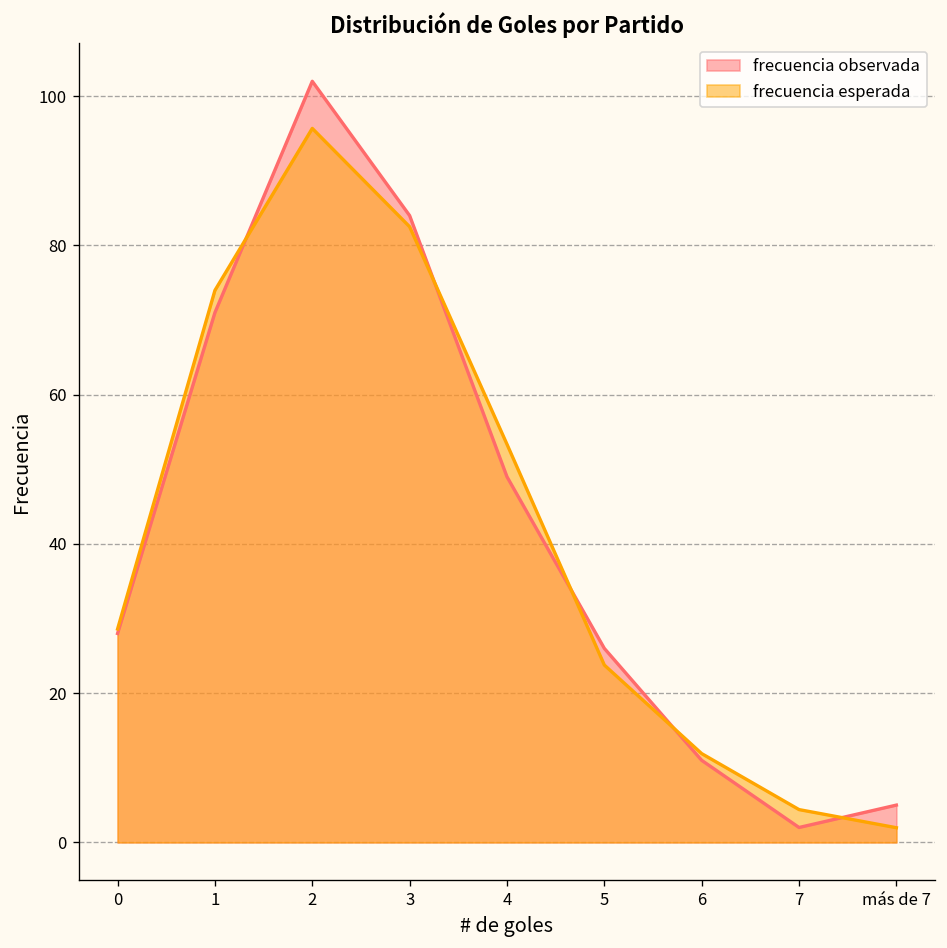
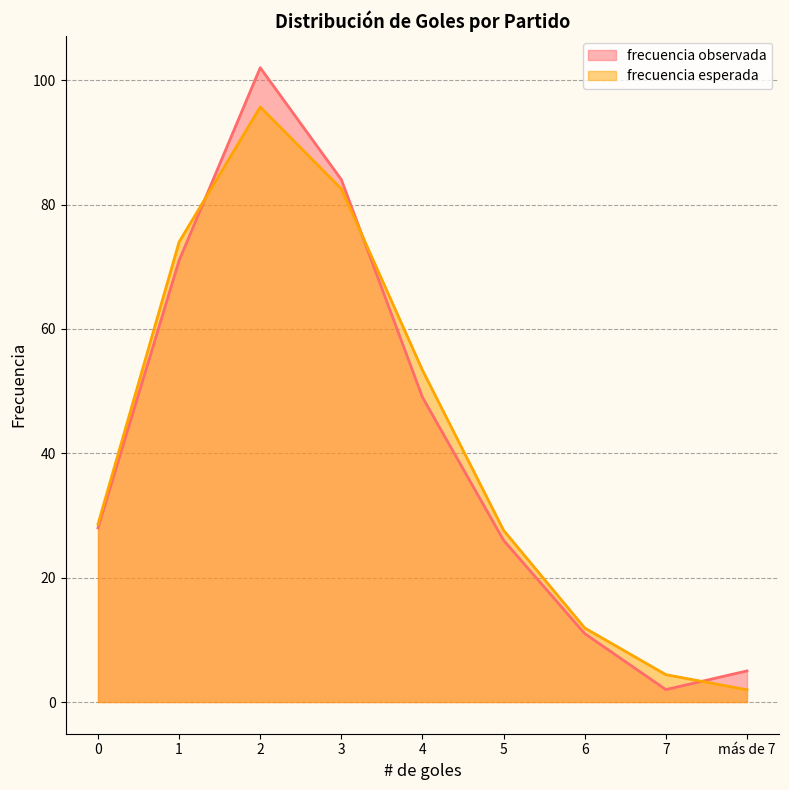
  {
    "frecuencia observada": {
      "0": 28,
      "1": 71,
      "2": 102,
      "3": 84,
      "4": 49,
      "5": 26,
      "6": 11,
      "7": 2,
      "más de 7": 5
    },
    "frecuencia esperada": {
      "0": 29,
      "1": 74,
      "2": 96,
      "3": 83,
      "4": 53,
-     "5": 24,
+     "5": 28,
      "6": 12,
      "7": 4,
      "más de 7": 2
    }
  }
